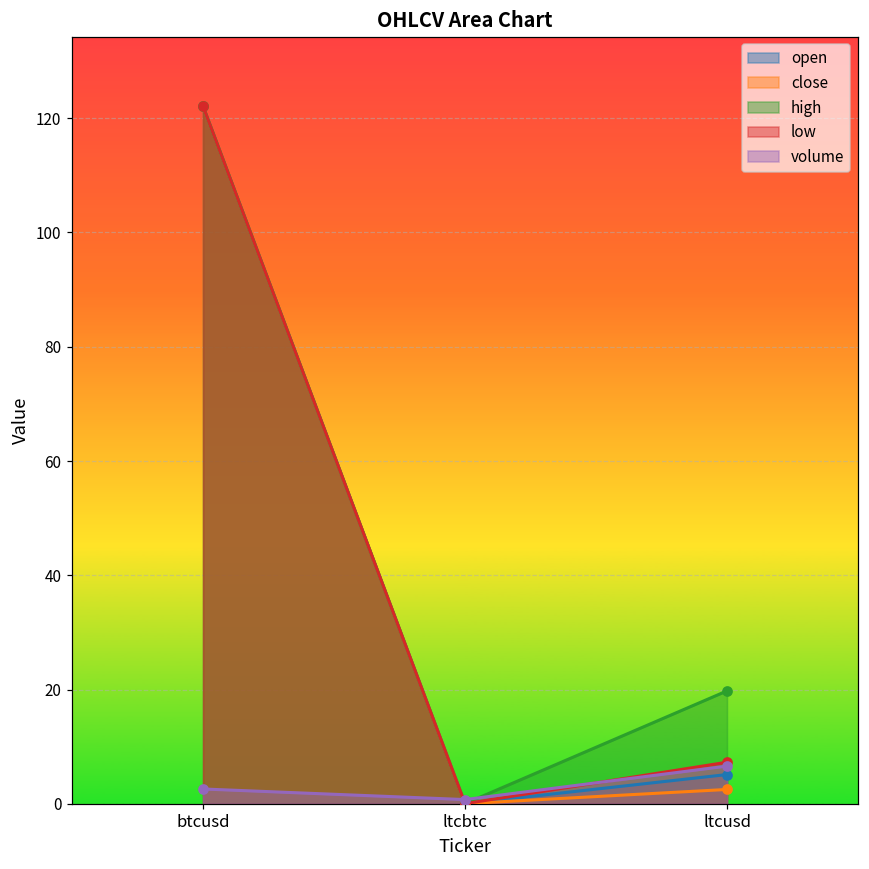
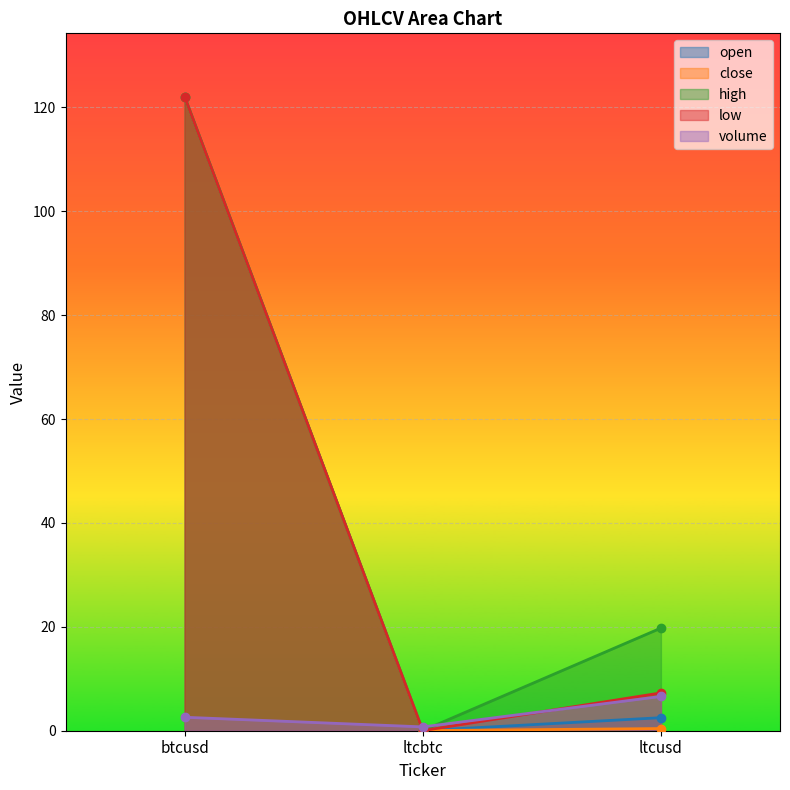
  {
    "open": {
-     "ltcusd": 5
+     "ltcusd": 3
    },
    "close": {
-     "ltcusd": 3
+     "ltcusd": 0
    },
    "high": {
      "ltcusd": 20
    },
    "low": {
      "ltcusd": 7
    },
    "volume": {
      "btcusd": 3,
      "ltcbtc": 1,
      "ltcusd": 7
    }
  }
